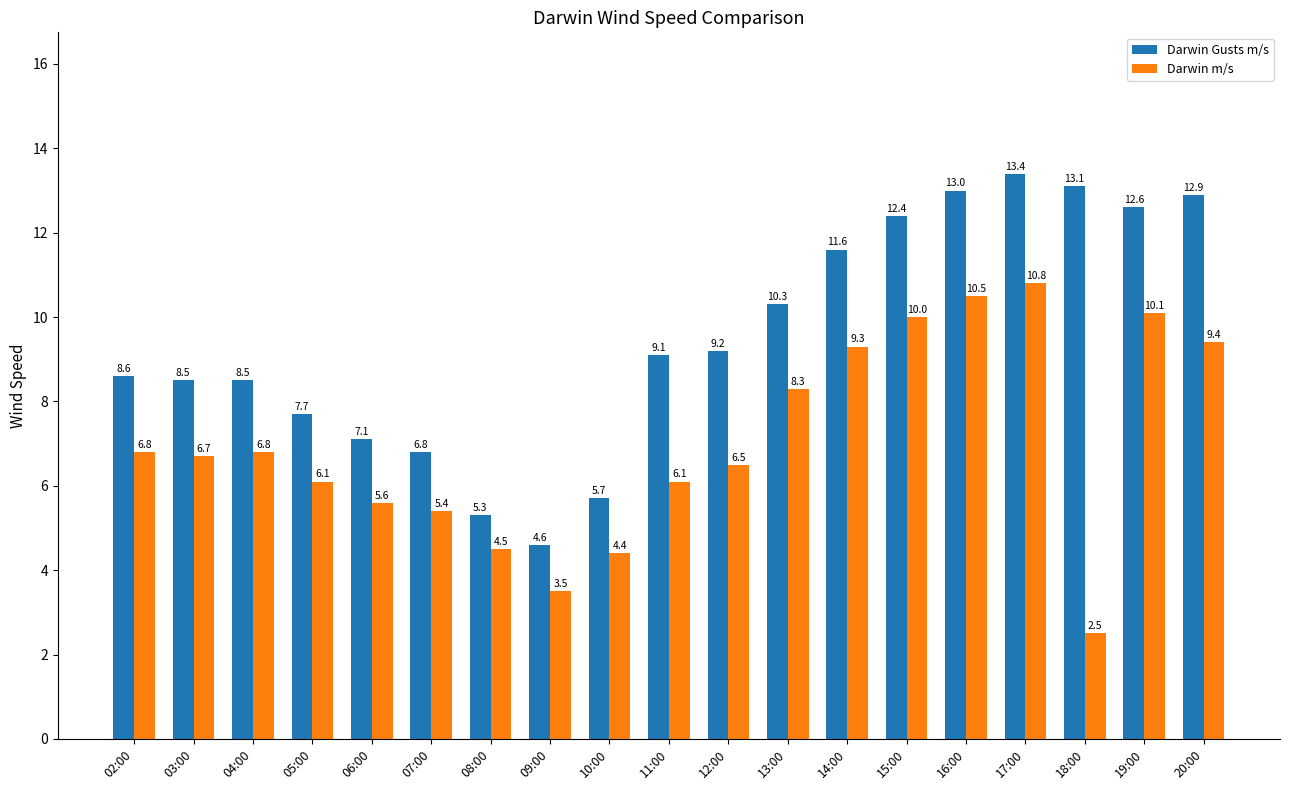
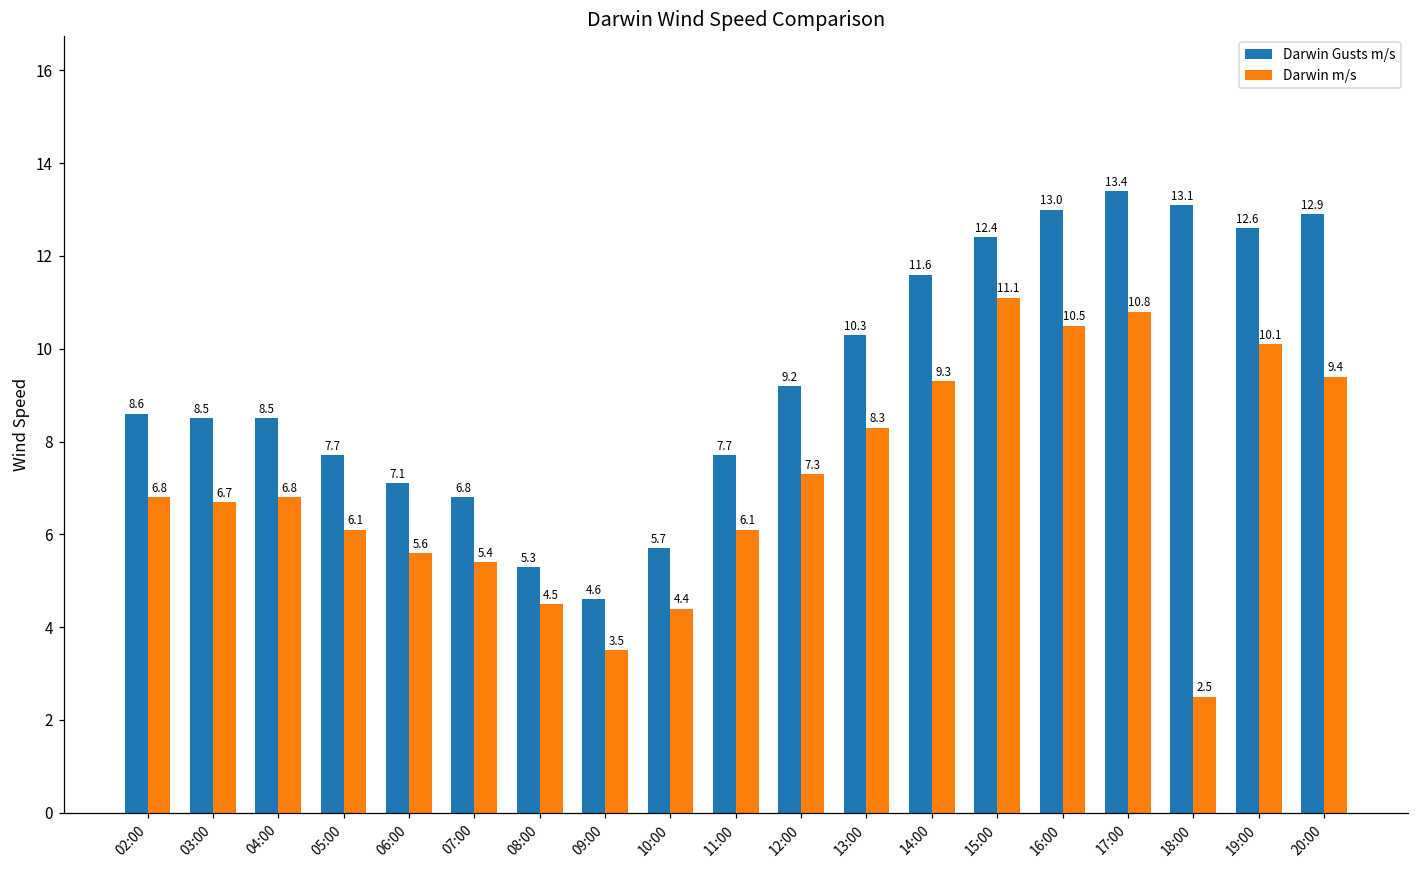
  {
    "Darwin Gusts m/s": {
      "02:00": 8.6,
      "03:00": 8.5,
      "04:00": 8.5,
      "05:00": 7.7,
      "06:00": 7.1,
      "07:00": 6.8,
      "08:00": 5.3,
      "09:00": 4.6,
      "10:00": 5.7,
-     "11:00": 9.1,
+     "11:00": 7.7,
      "12:00": 9.2,
      "13:00": 10.3,
      "14:00": 11.6,
      "15:00": 12.4,
      "16:00": 13.0,
      "17:00": 13.4,
      "18:00": 13.1,
      "19:00": 12.6,
      "20:00": 12.9
    },
    "Darwin m/s": {
      "02:00": 6.8,
      "03:00": 6.7,
      "04:00": 6.8,
      "05:00": 6.1,
      "06:00": 5.6,
      "07:00": 5.4,
      "08:00": 4.5,
      "09:00": 3.5,
      "10:00": 4.4,
      "11:00": 6.1,
-     "12:00": 6.5,
+     "12:00": 7.3,
      "13:00": 8.3,
      "14:00": 9.3,
-     "15:00": 10.0,
+     "15:00": 11.1,
      "16:00": 10.5,
      "17:00": 10.8,
      "18:00": 2.5,
      "19:00": 10.1,
      "20:00": 9.4
    }
  }
